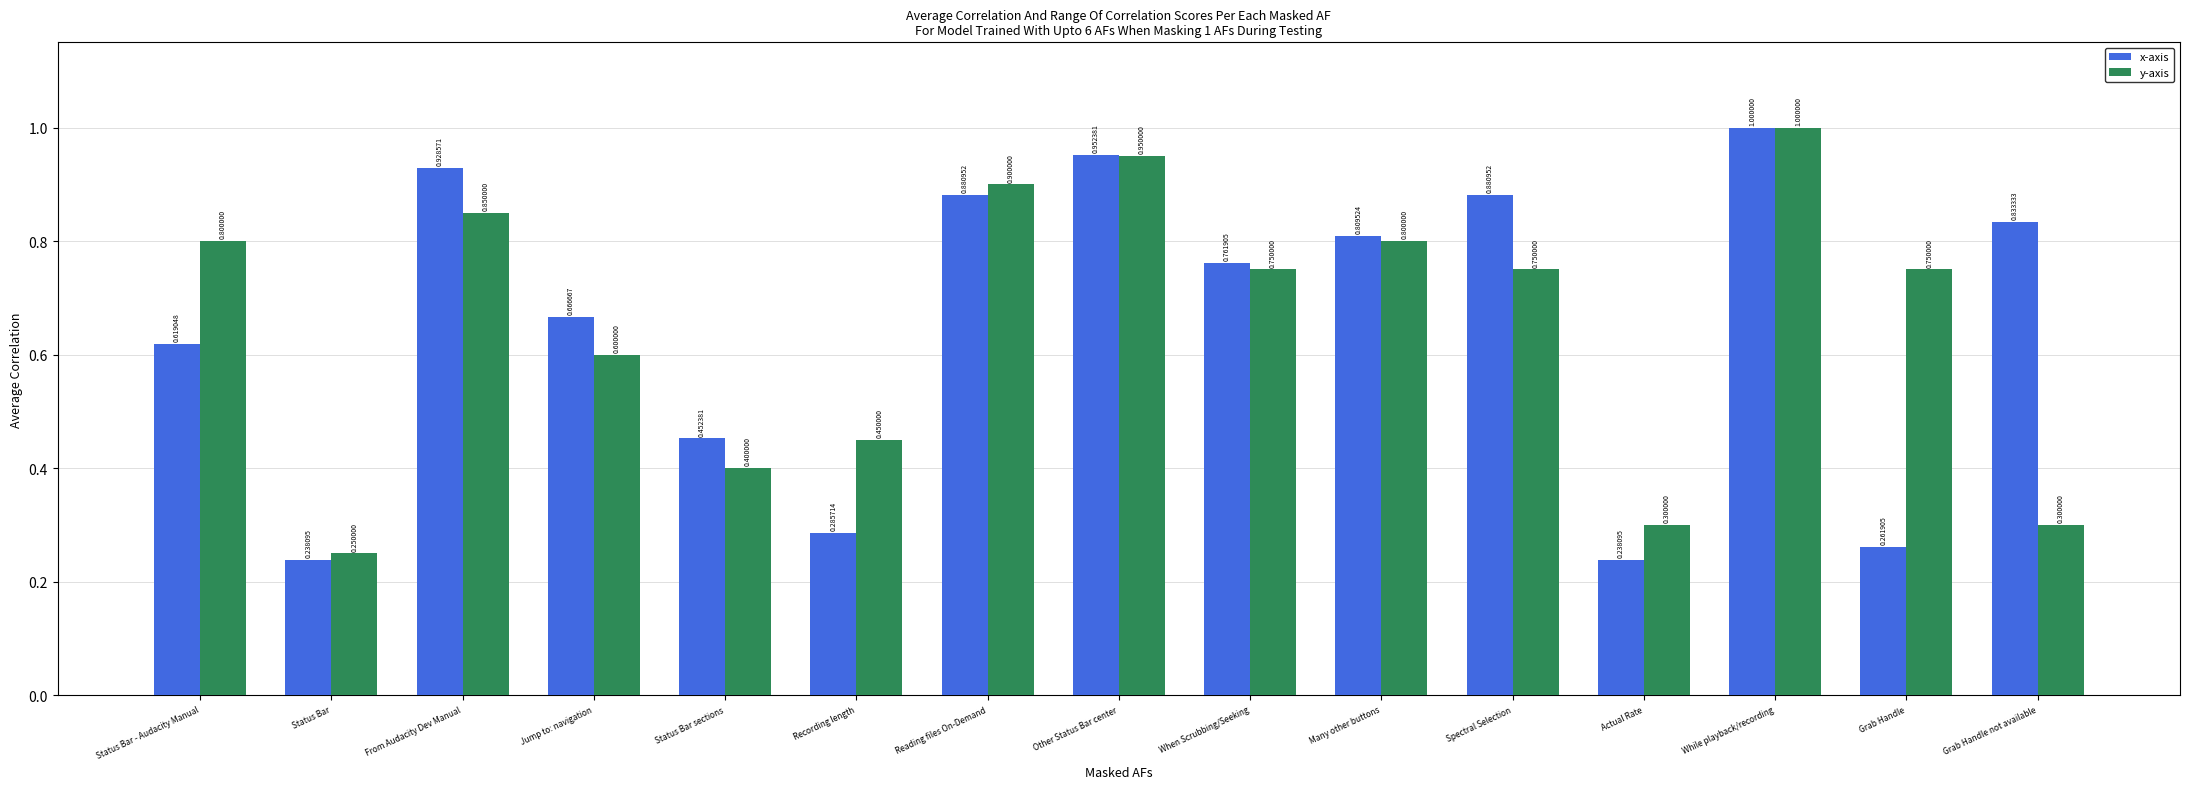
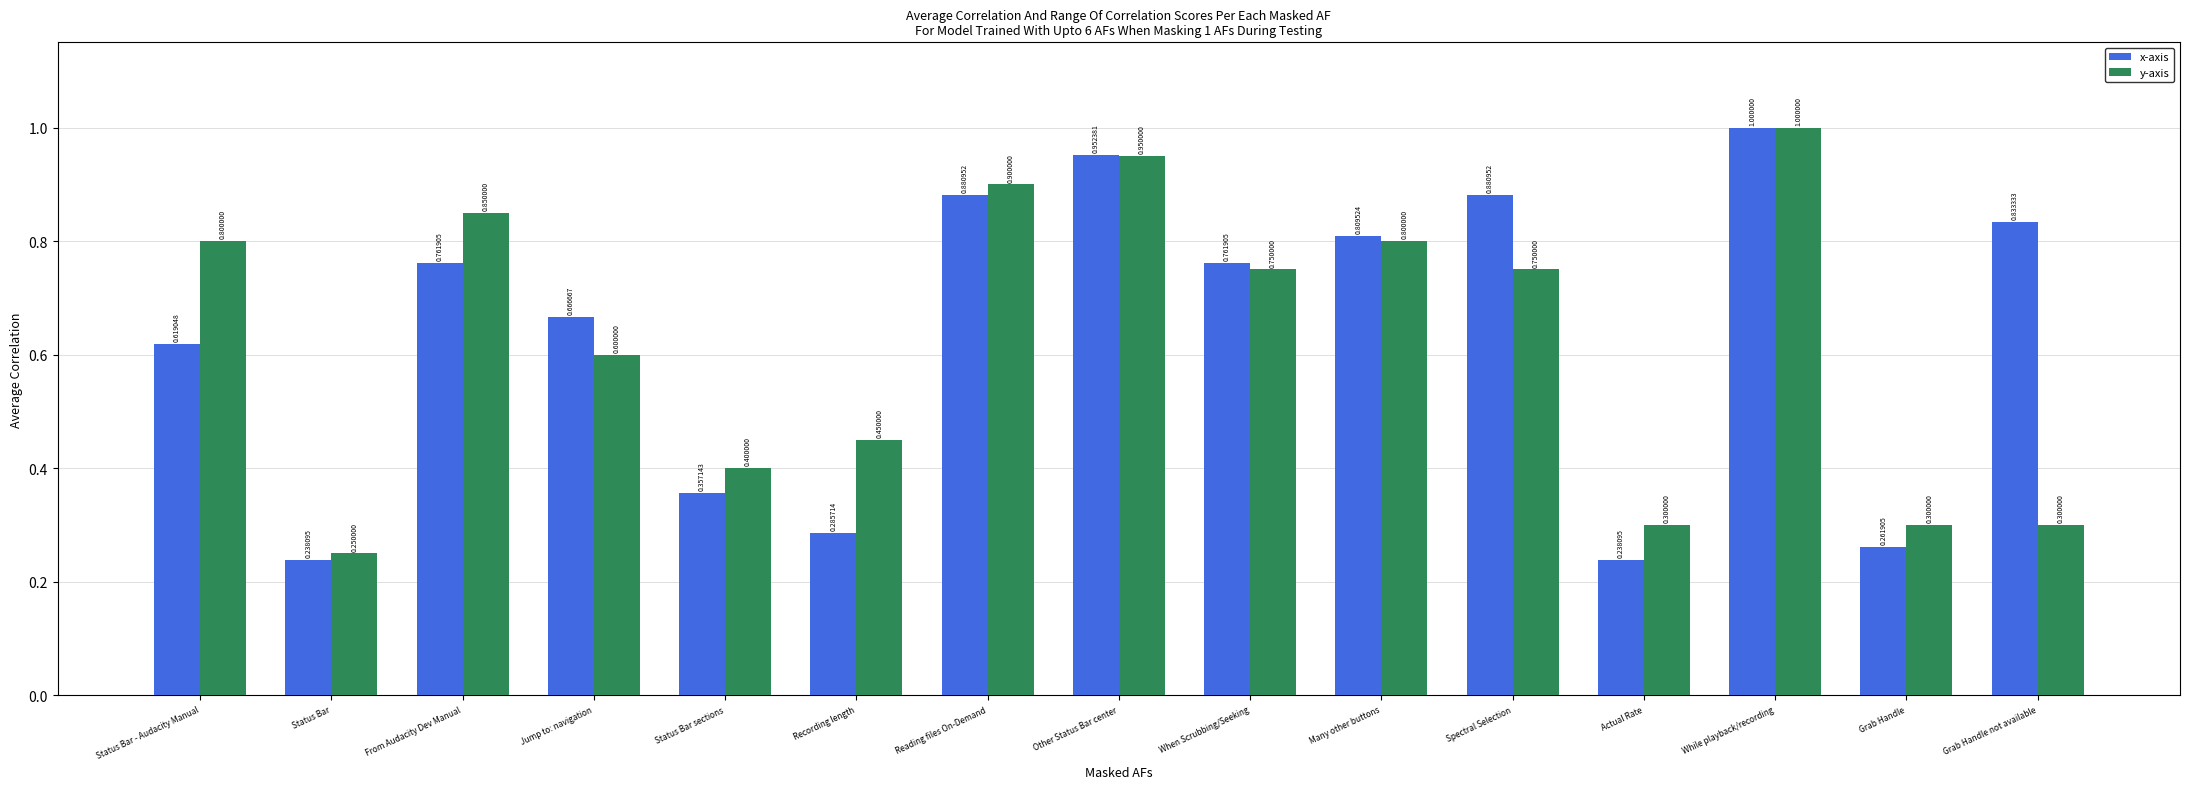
  {
    "x-axis": {
      "Status Bar - Audacity Manual": 0.619048,
      "Status Bar": 0.238095,
-     "From Audacity Dev Manual": 0.928571,
+     "From Audacity Dev Manual": 0.761905,
      "Jump to: navigation": 0.666667,
-     "Status Bar sections": 0.452381,
+     "Status Bar sections": 0.357143,
      "Recording length": 0.285714,
      "Reading files On-Demand": 0.880952,
      "Other Status Bar center": 0.952381,
      "When Scrubbing/Seeking": 0.761905,
      "Many other buttons": 0.809524,
      "Spectral Selection": 0.880952,
      "Actual Rate": 0.238095,
      "While playback/recording": 1.000000,
      "Grab Handle": 0.261905,
      "Grab Handle not available": 0.833333
    },
    "y-axis": {
      "Status Bar - Audacity Manual": 0.800000,
      "Status Bar": 0.250000,
      "From Audacity Dev Manual": 0.850000,
      "Jump to: navigation": 0.600000,
      "Status Bar sections": 0.400000,
      "Recording length": 0.450000,
      "Reading files On-Demand": 0.900000,
      "Other Status Bar center": 0.950000,
      "When Scrubbing/Seeking": 0.750000,
      "Many other buttons": 0.800000,
      "Spectral Selection": 0.750000,
      "Actual Rate": 0.300000,
      "While playback/recording": 1.000000,
-     "Grab Handle": 0.750000,
+     "Grab Handle": 0.300000,
      "Grab Handle not available": 0.300000
    }
  }
